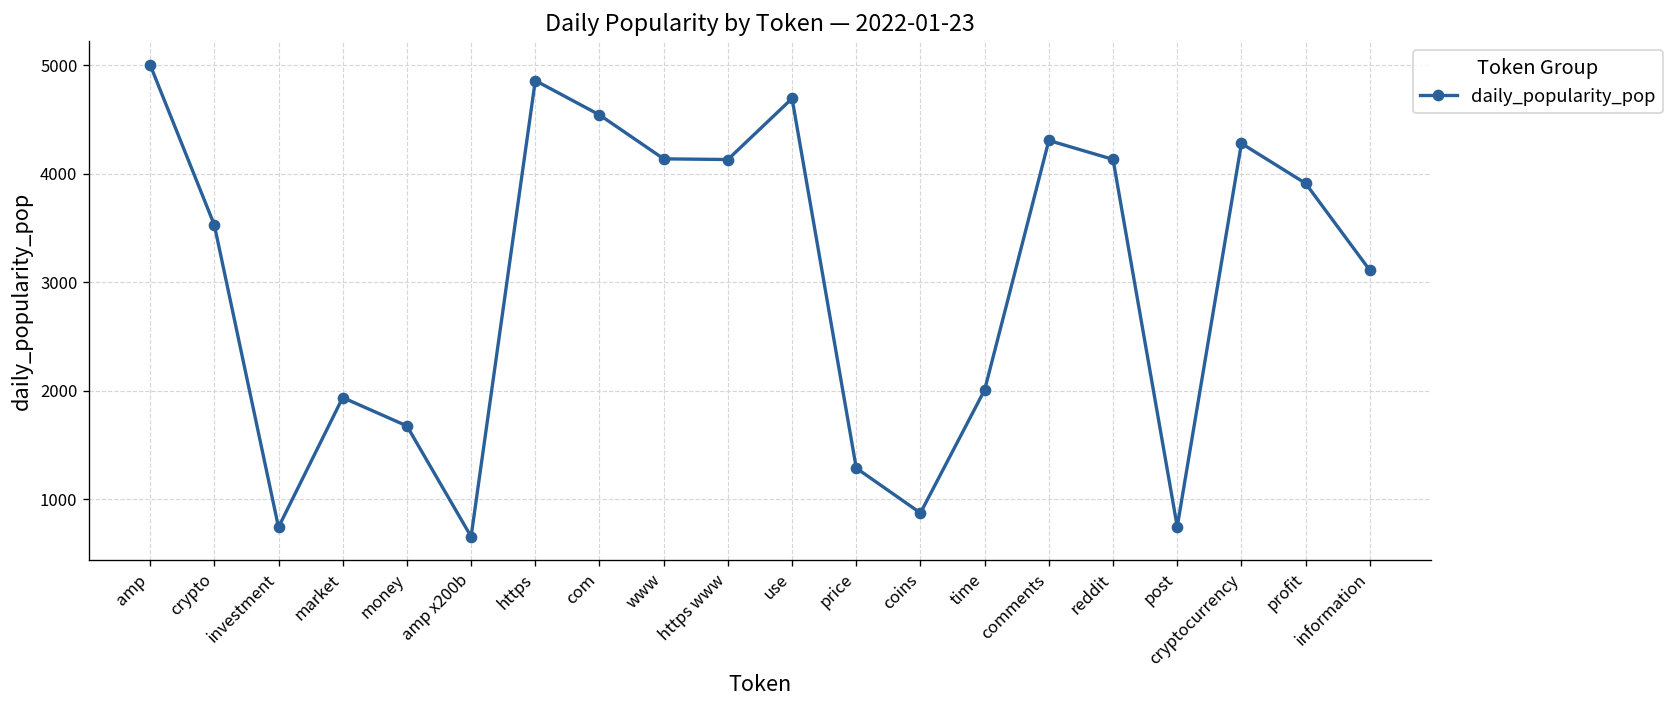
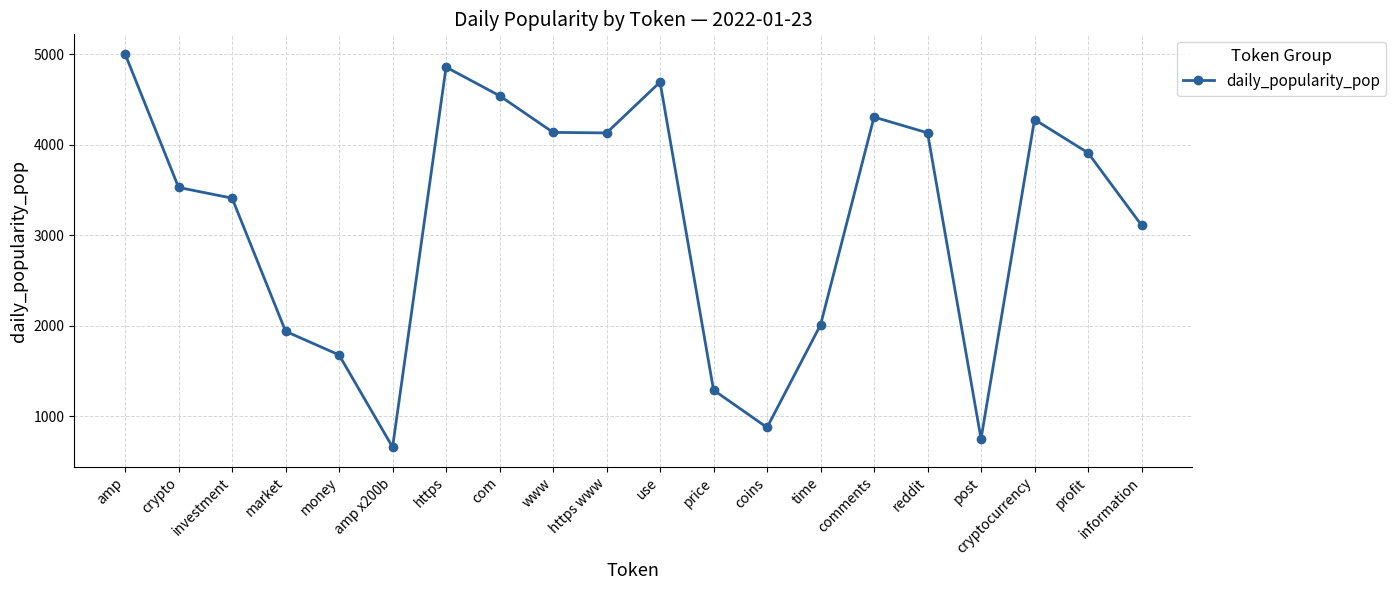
  {
    "amp": 5000,
    "crypto": 3500,
-   "investment": 700,
+   "investment": 3400,
    "market": 1900,
    "money": 1700,
    "amp x200b": 700,
    "https": 4900,
    "com": 4500,
    "www": 4100,
    "https www": 4100,
    "use": 4700,
    "price": 1300,
    "coins": 900,
    "time": 2000,
    "comments": 4300,
    "reddit": 4100,
    "post": 700,
    "cryptocurrency": 4300,
    "profit": 3900,
    "information": 3100
  }
